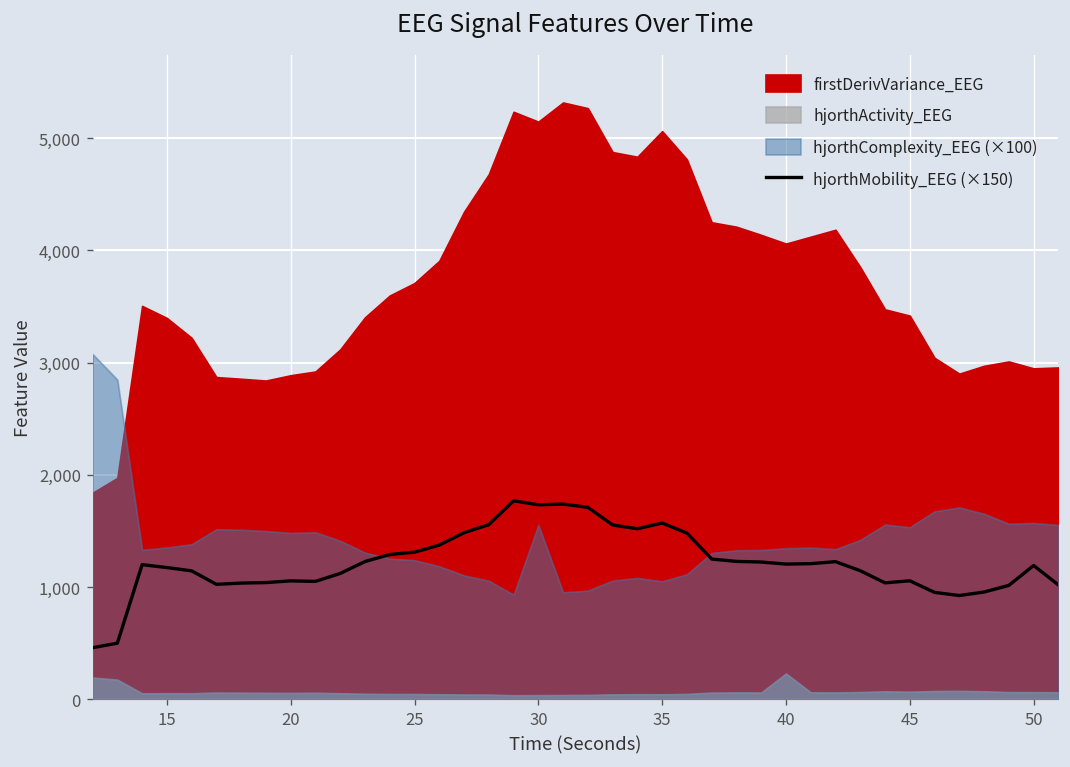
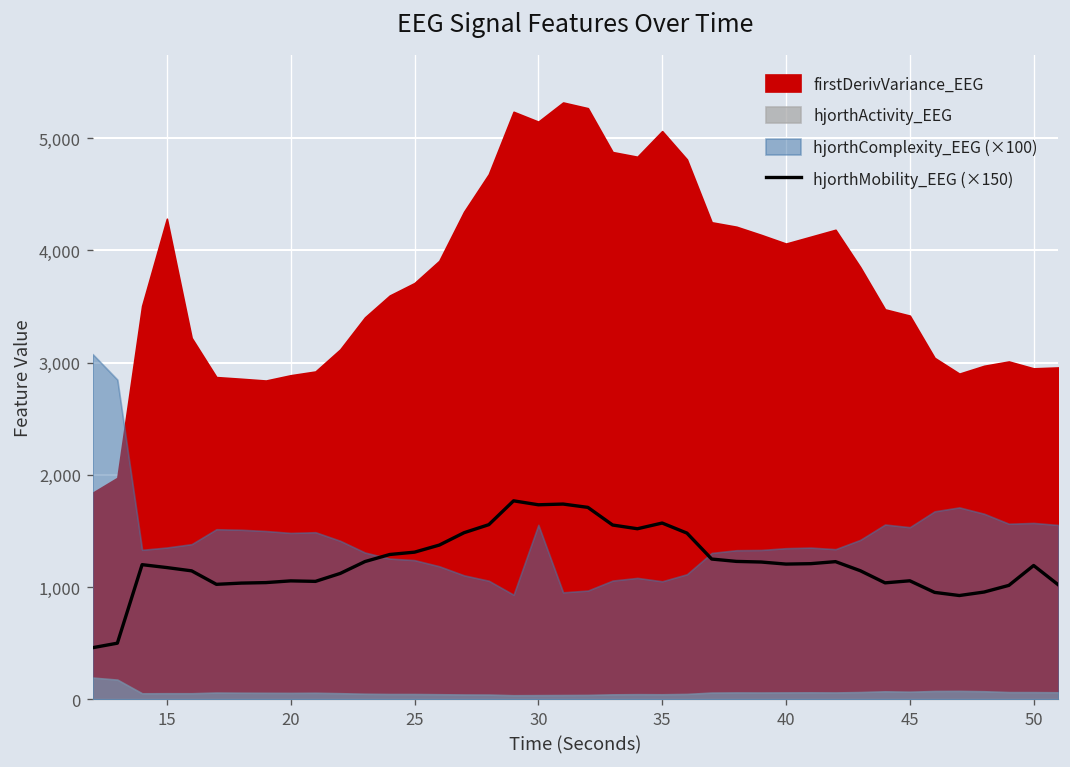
  {
    "firstDerivVariance_EEG": {
-     "15": "3,400",
+     "15": "4,300",
      "20": "2,900",
      "25": "3,700",
      "30": "5,100",
      "35": "5,100",
      "40": "4,100",
      "45": "3,400",
      "50": "2,900"
    },
    "hjorthMobility_EEG (×150)": {
      "15": "1,200",
      "20": "1,100",
      "25": "1,300",
      "30": "1,700",
      "35": "1,600",
      "40": "1,200",
      "45": "1,100",
      "50": "1,200"
    },
    "hjorthActivity_EEG": {
      "15": "100",
      "20": "100",
      "25": "0",
      "30": "0",
      "35": "0",
-     "40": "200",
+     "40": "100",
      "45": "100",
      "50": "100"
    },
    "hjorthComplexity_EEG (×100)": {
      "15": "1,400",
      "20": "1,500",
      "25": "1,200",
      "30": "1,600",
      "35": "1,100",
      "40": "1,300",
      "45": "1,500",
      "50": "1,600"
    }
  }
